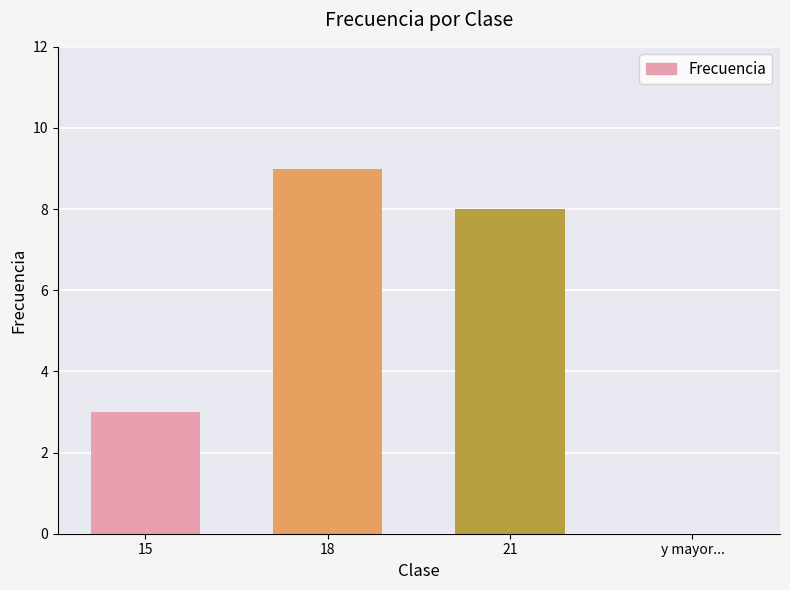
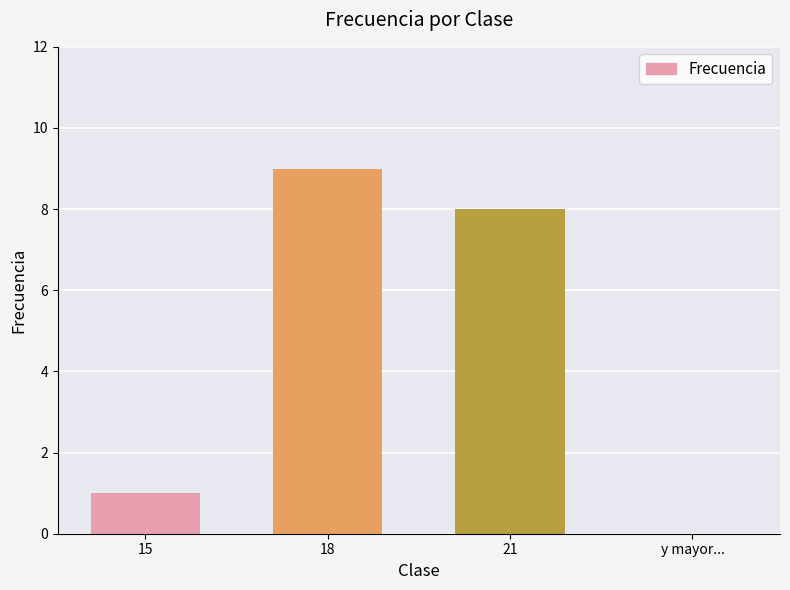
  {
-   "15": 3,
+   "15": 1,
    "18": 9,
    "21": 8,
    "y mayor...": 0
  }
